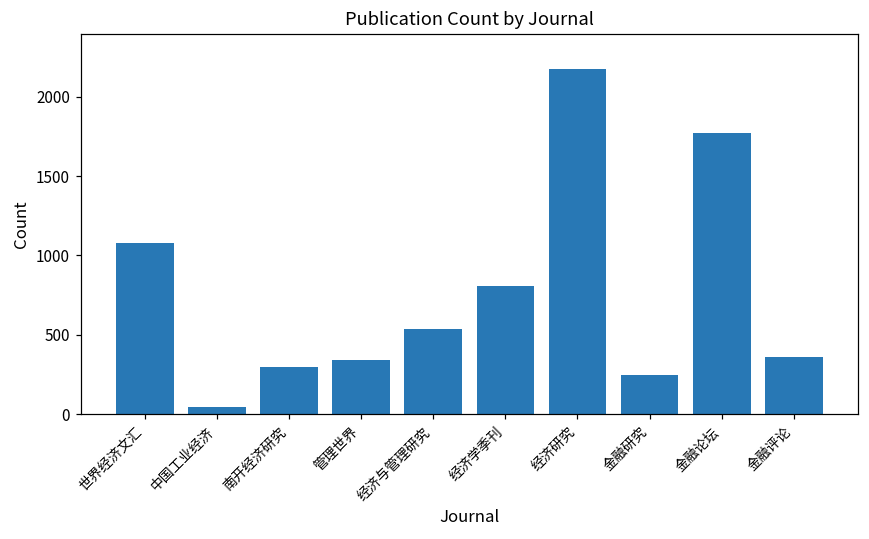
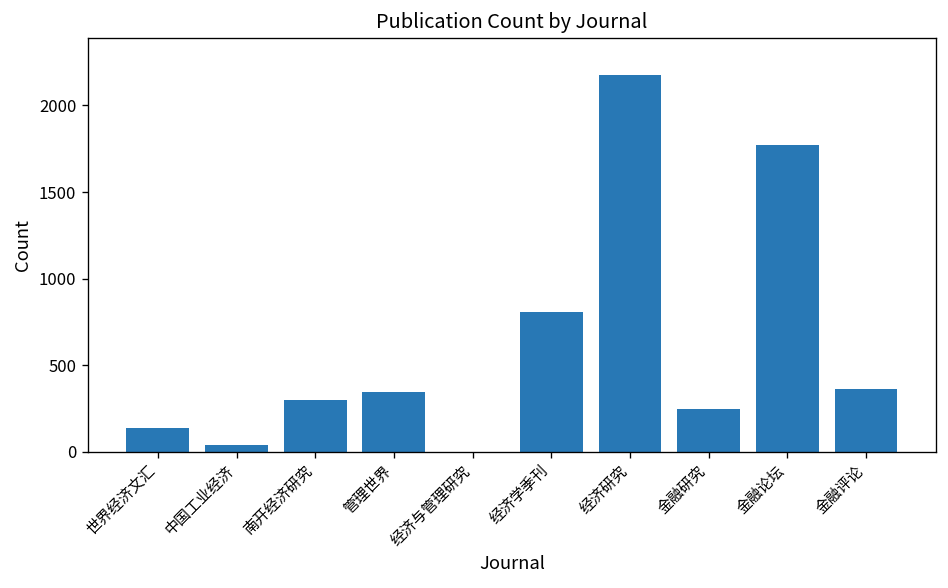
  {
-   "世界经济文汇": 1080,
+   "世界经济文汇": 140,
    "中国工业经济": 40,
    "南开经济研究": 300,
    "管理世界": 340,
-   "经济与管理研究": 540,
+   "经济与管理研究": 0,
    "经济学季刊": 810,
    "经济研究": 2170,
    "金融研究": 250,
    "金融论坛": 1770,
    "金融评论": 360
  }
